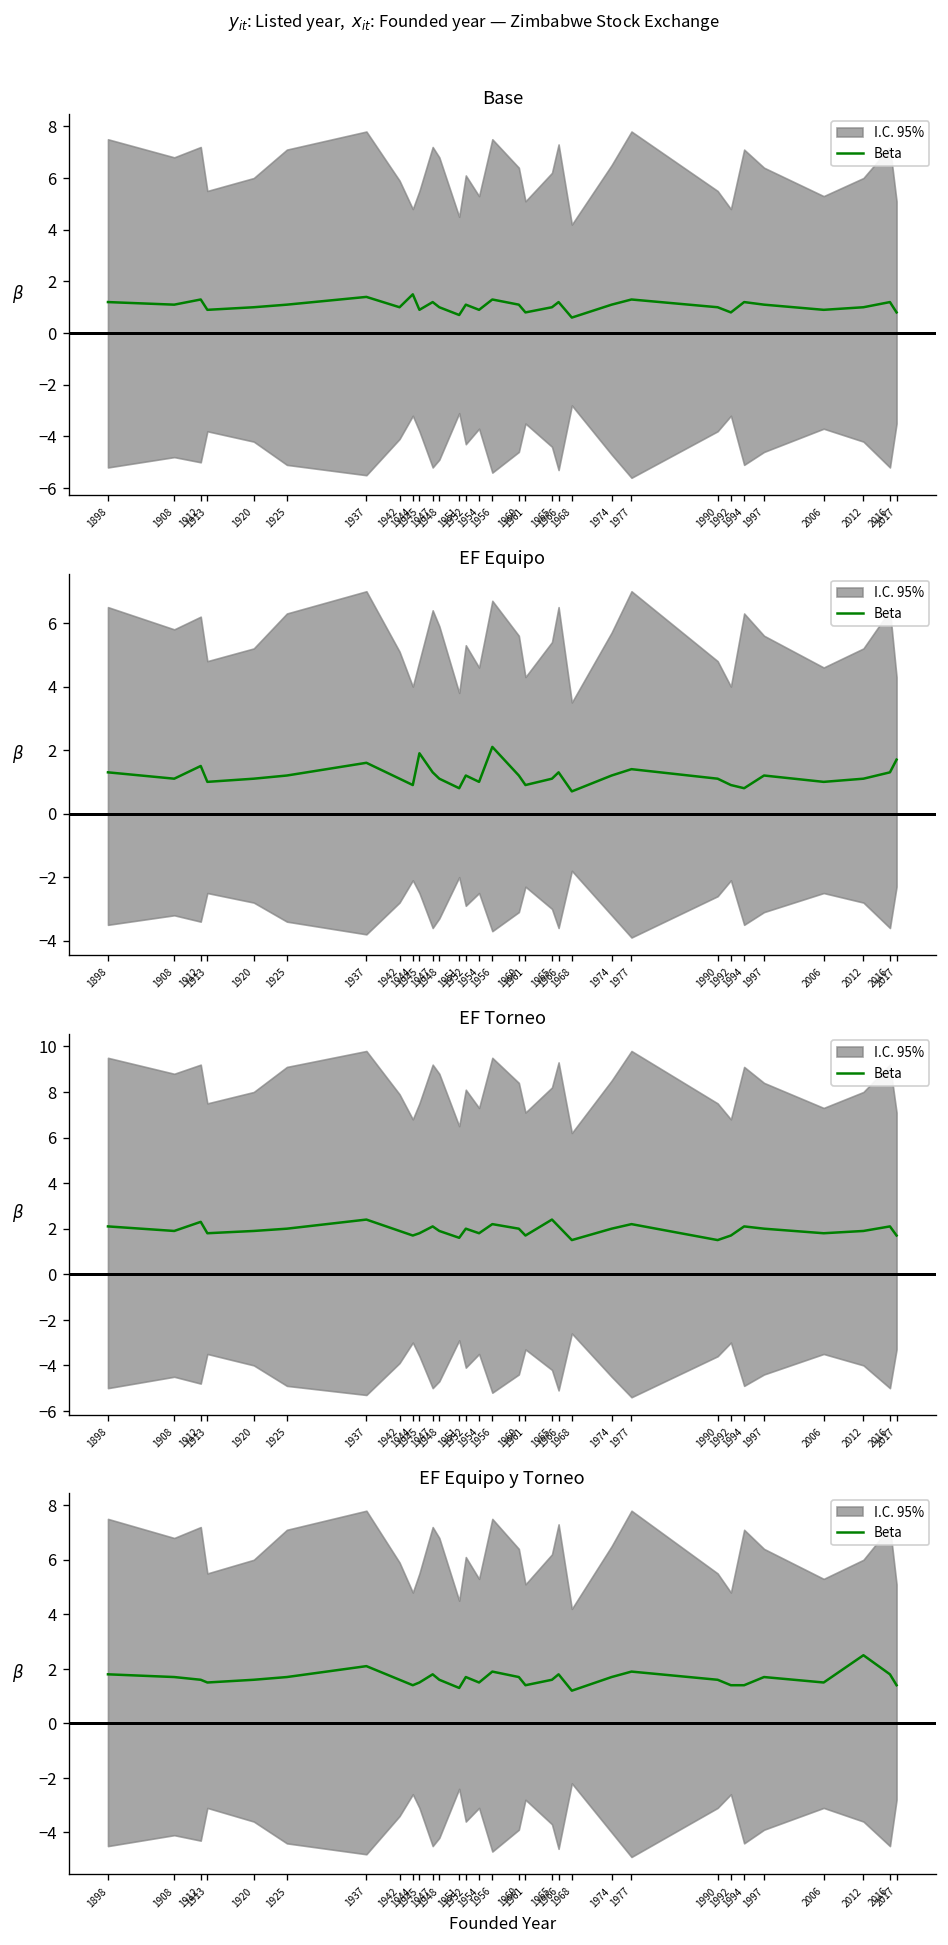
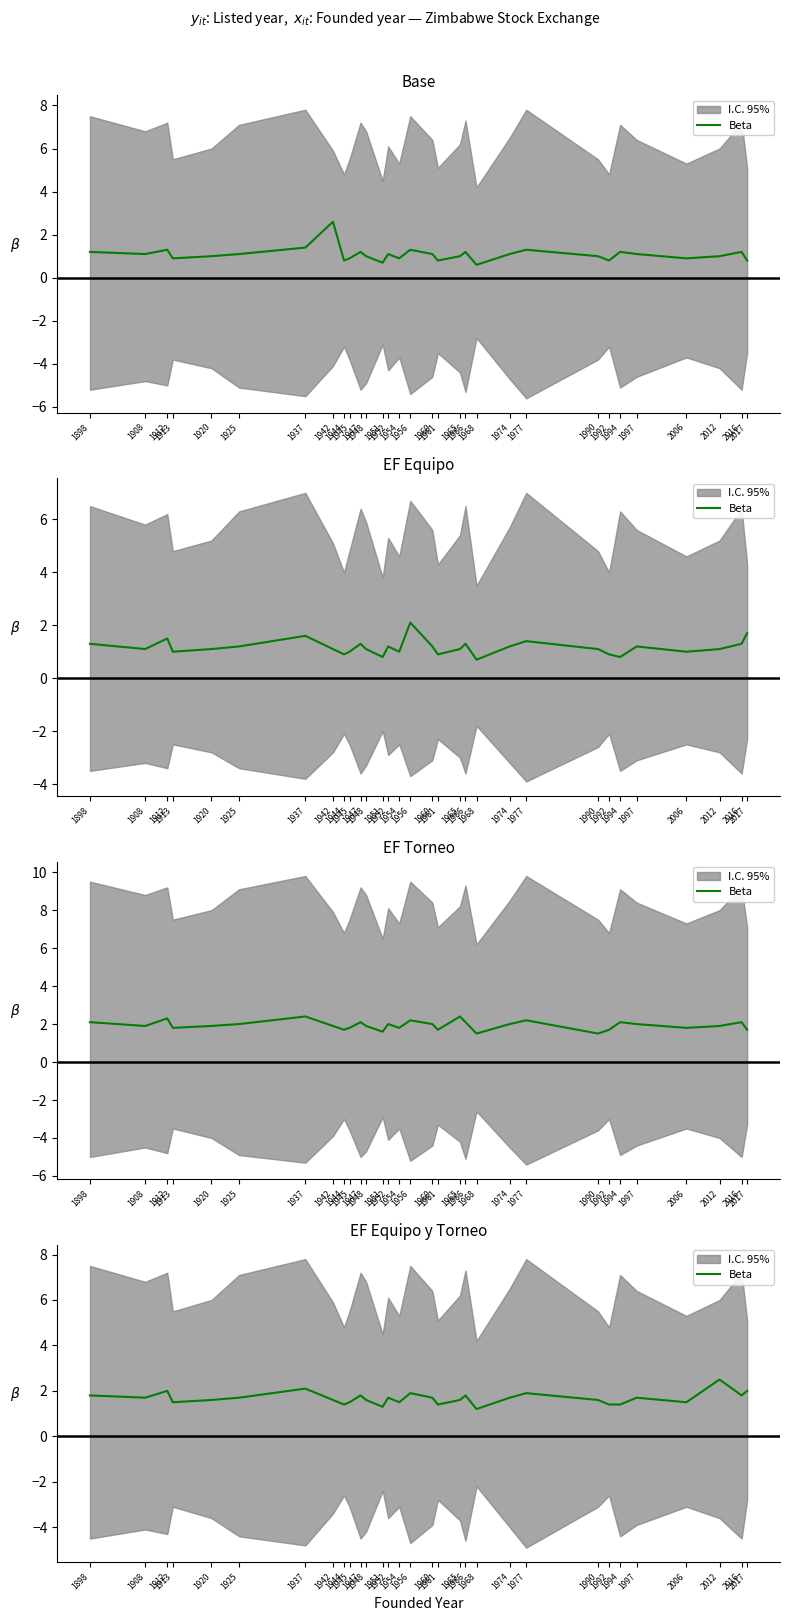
  {
    "Base": {
      "Beta": {
        "1898": 1.2,
        "1908": 1.1,
        "1912": 1.3,
        "1913": 0.9,
        "1920": 1.0,
        "1925": 1.1,
        "1937": 1.4,
-       "1942": 1.0,
-       "1944": 1.5,
+       "1942": 2.6,
+       "1944": 0.8,
        "1945": 0.9,
        "1947": 1.2,
        "1948": 1.0,
        "1951": 0.7,
        "1952": 1.1,
        "1954": 0.9,
        "1956": 1.3,
        "1960": 1.1,
        "1961": 0.8,
        "1965": 1.0,
        "1966": 1.2,
        "1968": 0.6,
        "1974": 1.1,
        "1977": 1.3,
        "1990": 1.0,
        "1992": 0.8,
        "1994": 1.2,
        "1997": 1.1,
        "2006": 0.9,
        "2012": 1.0,
        "2016": 1.2,
        "2017": 0.8
      }
    },
    "EF Equipo": {
      "Beta": {
        "1898": 1.3,
        "1908": 1.1,
        "1912": 1.5,
        "1913": 1.0,
        "1920": 1.1,
        "1925": 1.2,
        "1937": 1.6,
        "1942": 1.1,
        "1944": 0.9,
-       "1945": 1.9,
+       "1945": 1.0,
        "1947": 1.3,
        "1948": 1.1,
        "1951": 0.8,
        "1952": 1.2,
        "1954": 1.0,
        "1956": 2.1,
        "1960": 1.2,
        "1961": 0.9,
        "1965": 1.1,
        "1966": 1.3,
        "1968": 0.7,
        "1974": 1.2,
        "1977": 1.4,
        "1990": 1.1,
        "1992": 0.9,
        "1994": 0.8,
        "1997": 1.2,
        "2006": 1.0,
        "2012": 1.1,
        "2016": 1.3,
        "2017": 1.7
      }
    },
    "EF Torneo": {
      "Beta": {
        "1898": 2.1,
        "1908": 1.9,
        "1912": 2.3,
        "1913": 1.8,
        "1920": 1.9,
        "1925": 2.0,
        "1937": 2.4,
        "1942": 1.9,
        "1944": 1.7,
        "1945": 1.8,
        "1947": 2.1,
        "1948": 1.9,
        "1951": 1.6,
        "1952": 2.0,
        "1954": 1.8,
        "1956": 2.2,
        "1960": 2.0,
        "1961": 1.7,
        "1965": 2.4,
        "1966": 2.1,
        "1968": 1.5,
        "1974": 2.0,
        "1977": 2.2,
        "1990": 1.5,
        "1992": 1.7,
        "1994": 2.1,
        "1997": 2.0,
        "2006": 1.8,
        "2012": 1.9,
        "2016": 2.1,
        "2017": 1.7
      }
    },
    "EF Equipo y Torneo": {
      "Beta": {
        "1898": 1.8,
        "1908": 1.7,
-       "1912": 1.6,
+       "1912": 2.0,
        "1913": 1.5,
        "1920": 1.6,
        "1925": 1.7,
        "1937": 2.1,
        "1942": 1.6,
        "1944": 1.4,
        "1945": 1.5,
        "1947": 1.8,
        "1948": 1.6,
        "1951": 1.3,
        "1952": 1.7,
        "1954": 1.5,
        "1956": 1.9,
        "1960": 1.7,
        "1961": 1.4,
        "1965": 1.6,
        "1966": 1.8,
        "1968": 1.2,
        "1974": 1.7,
        "1977": 1.9,
        "1990": 1.6,
        "1992": 1.4,
        "1994": 1.4,
        "1997": 1.7,
        "2006": 1.5,
        "2012": 2.5,
        "2016": 1.8,
-       "2017": 1.4
+       "2017": 2.0
      }
    }
  }
